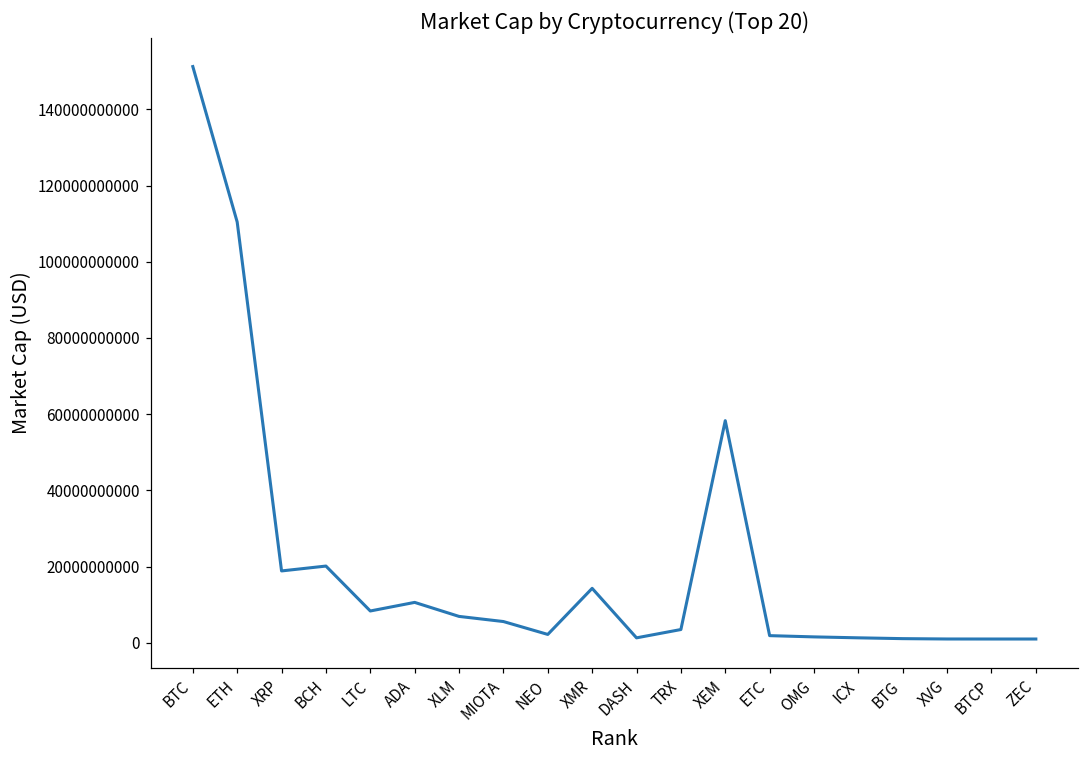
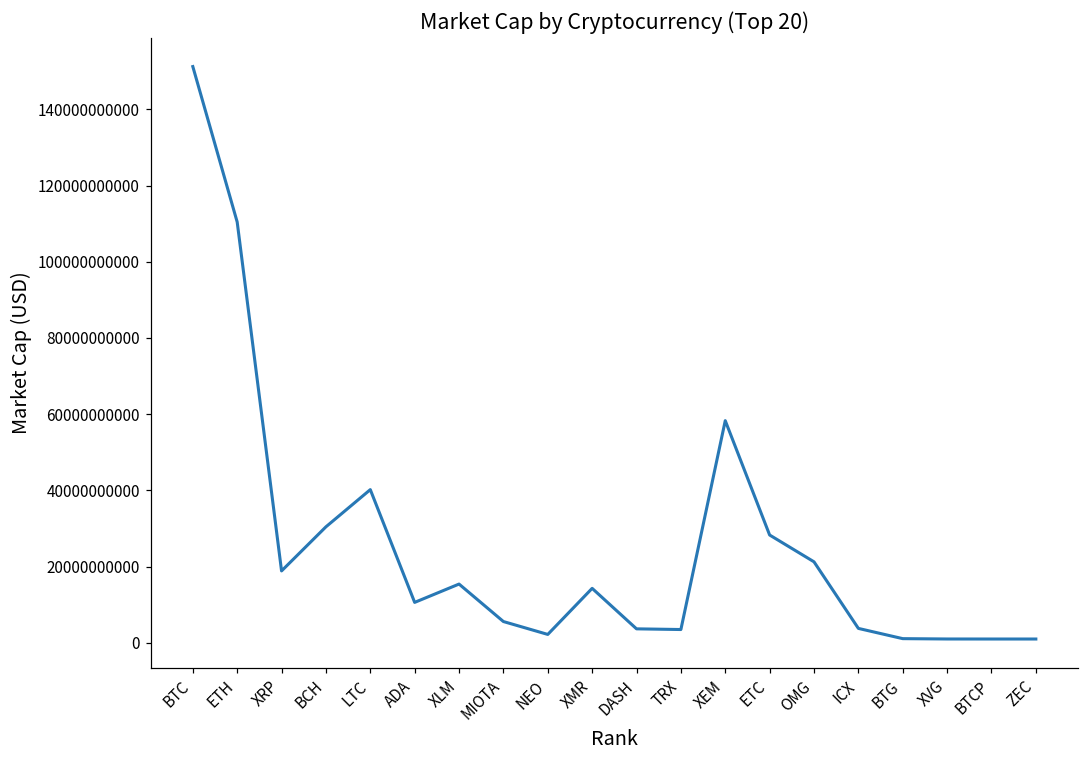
  {
    "BTC": 151000000000,
    "ETH": 110000000000,
    "XRP": 19000000000,
-   "BCH": 20000000000,
-   "LTC": 8000000000,
+   "BCH": 30000000000,
+   "LTC": 40000000000,
    "ADA": 11000000000,
-   "XLM": 7000000000,
+   "XLM": 15000000000,
    "MIOTA": 6000000000,
    "NEO": 2000000000,
    "XMR": 14000000000,
-   "DASH": 1000000000,
+   "DASH": 4000000000,
    "TRX": 4000000000,
    "XEM": 58000000000,
-   "ETC": 2000000000,
-   "OMG": 2000000000,
-   "ICX": 1000000000,
+   "ETC": 28000000000,
+   "OMG": 21000000000,
+   "ICX": 4000000000,
    "BTG": 1000000000,
    "XVG": 1000000000,
    "BTCP": 1000000000,
    "ZEC": 1000000000
  }
